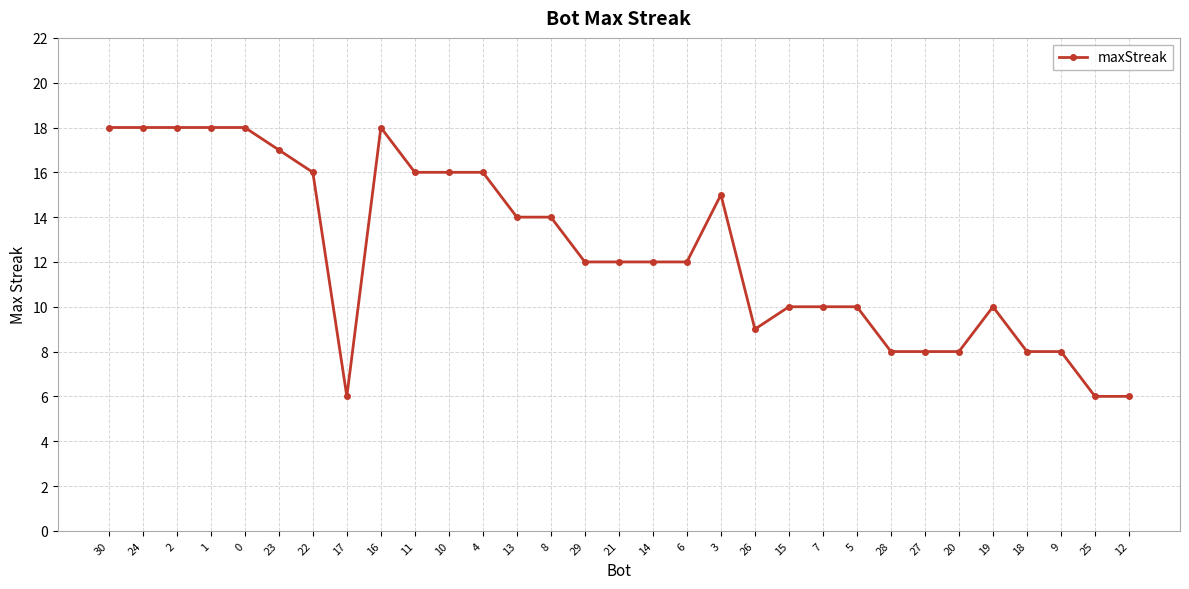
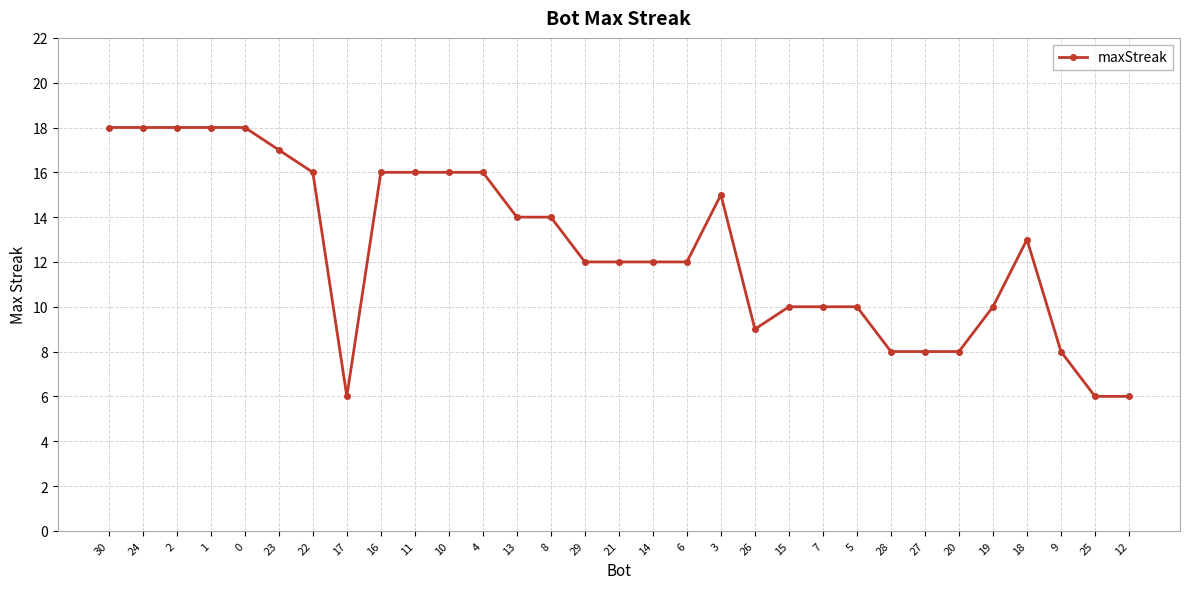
  {
    "30": 18,
    "24": 18,
    "2": 18,
    "1": 18,
    "0": 18,
    "23": 17,
    "22": 16,
    "17": 6,
-   "16": 18,
+   "16": 16,
    "11": 16,
    "10": 16,
    "4": 16,
    "13": 14,
    "8": 14,
    "29": 12,
    "21": 12,
    "14": 12,
    "6": 12,
    "3": 15,
    "26": 9,
    "15": 10,
    "7": 10,
    "5": 10,
    "28": 8,
    "27": 8,
    "20": 8,
    "19": 10,
-   "18": 8,
+   "18": 13,
    "9": 8,
    "25": 6,
    "12": 6
  }
